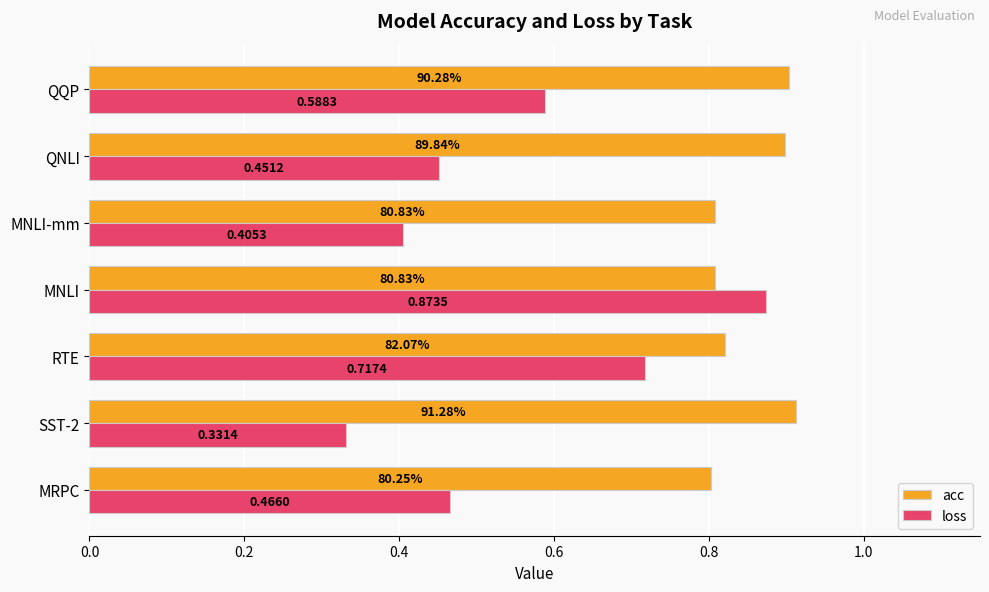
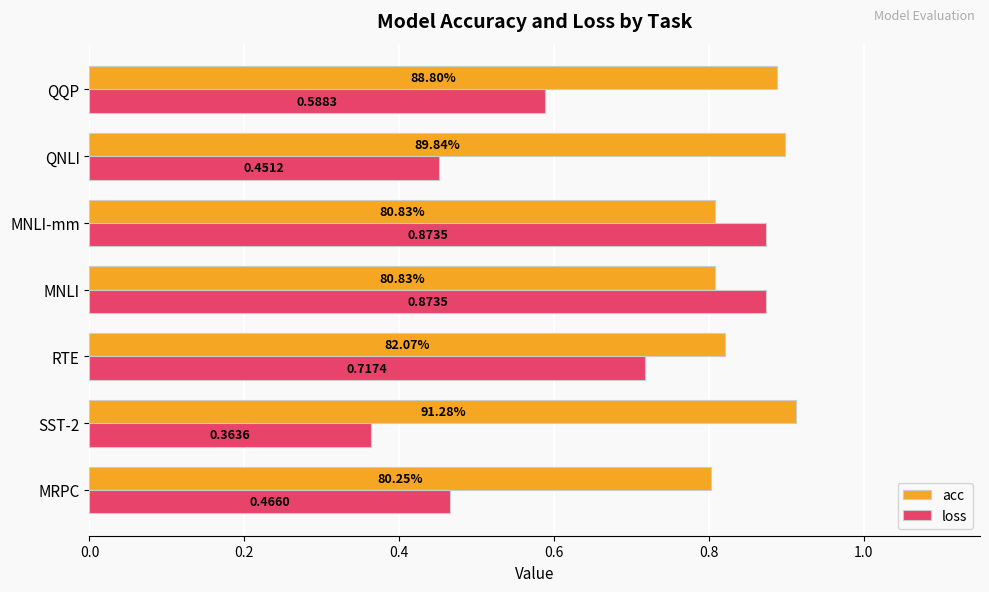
  {
    "acc": {
-     "QQP": "90.28%",
+     "QQP": "88.80%",
      "QNLI": "89.84%",
      "MNLI-mm": "80.83%",
      "MNLI": "80.83%",
      "RTE": "82.07%",
      "SST-2": "91.28%",
      "MRPC": "80.25%"
    },
    "loss": {
      "QQP": "0.5883",
      "QNLI": "0.4512",
-     "MNLI-mm": "0.4053",
+     "MNLI-mm": "0.8735",
      "MNLI": "0.8735",
      "RTE": "0.7174",
-     "SST-2": "0.3314",
+     "SST-2": "0.3636",
      "MRPC": "0.4660"
    }
  }
